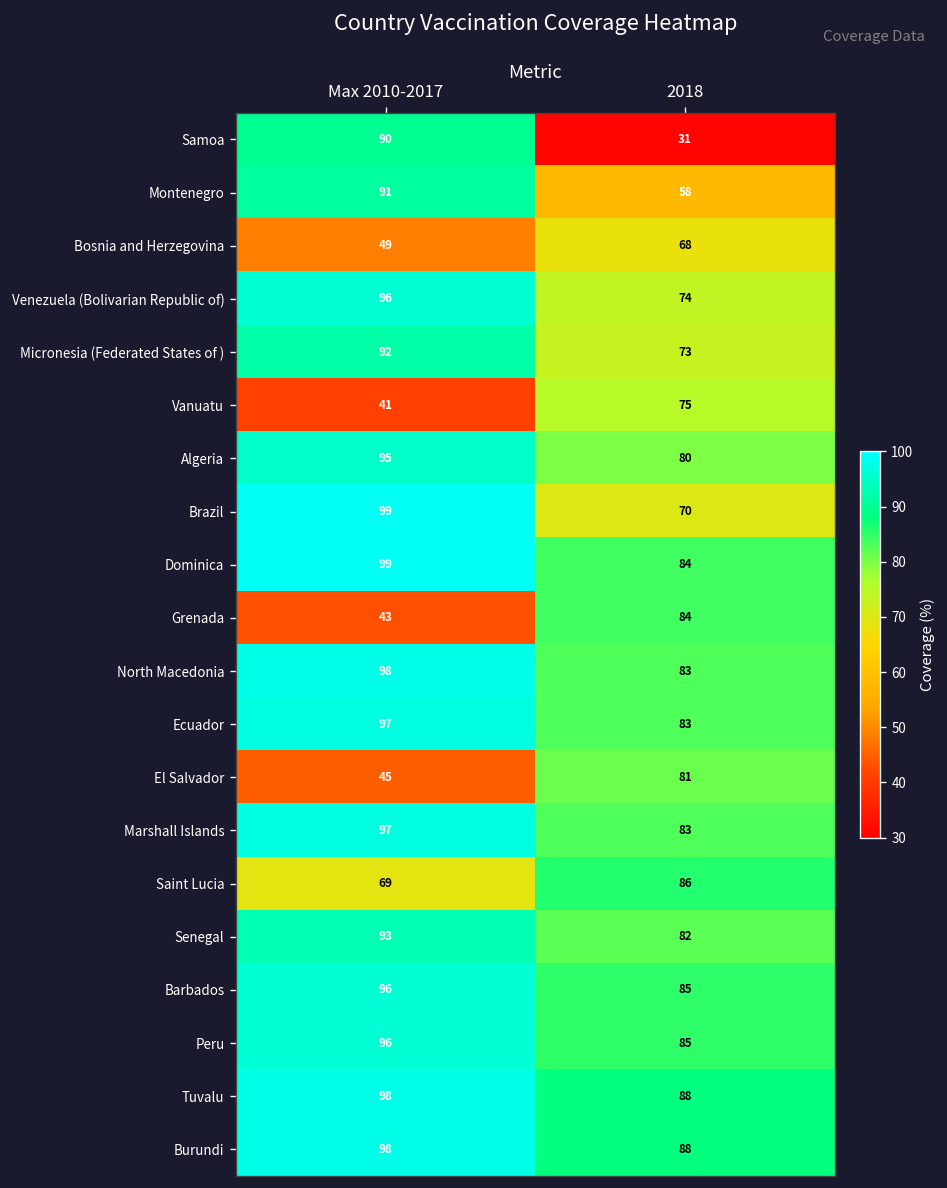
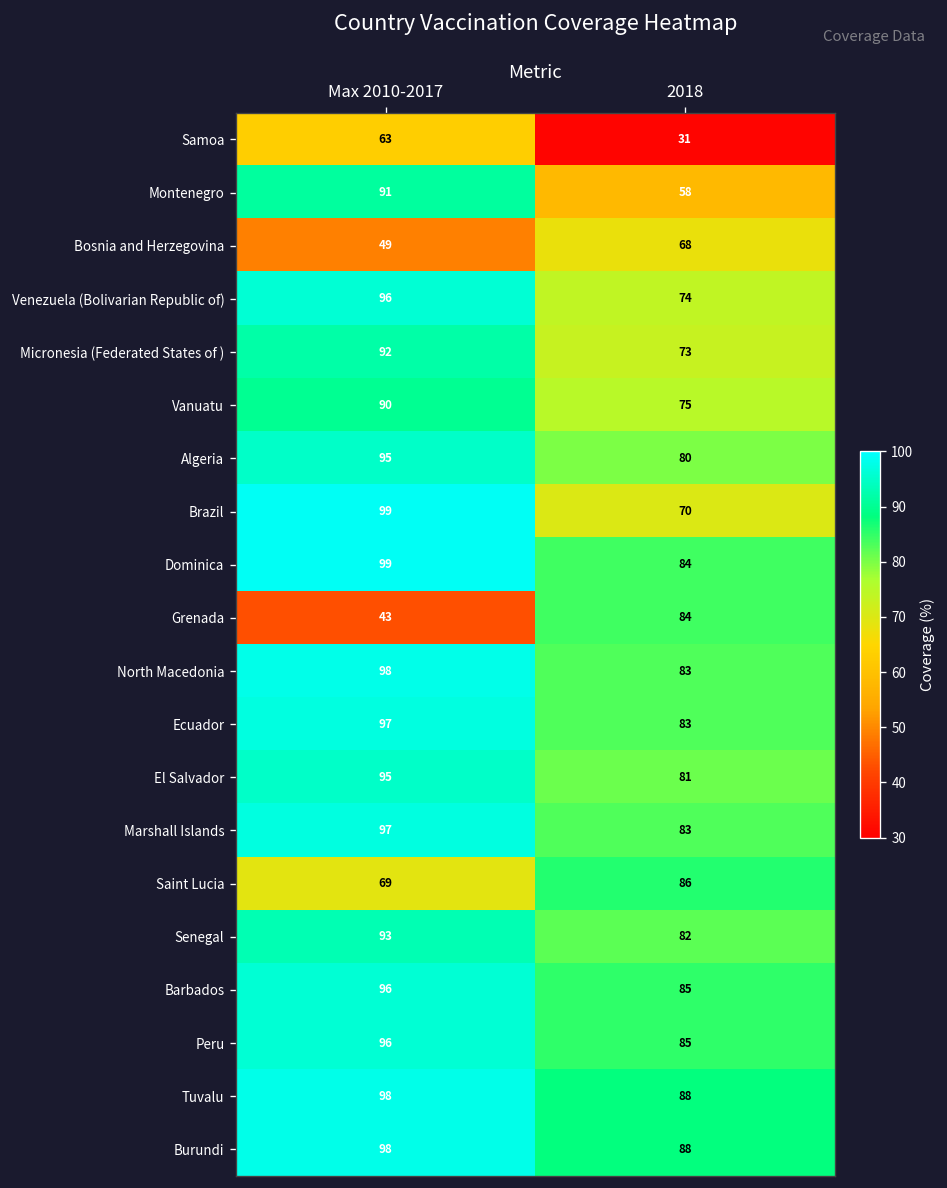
  {
    "Samoa": {
-     "Max 2010-2017": 90,
+     "Max 2010-2017": 63,
      "2018": 31
    },
    "Montenegro": {
      "Max 2010-2017": 91,
      "2018": 58
    },
    "Bosnia and Herzegovina": {
      "Max 2010-2017": 49,
      "2018": 68
    },
    "Venezuela (Bolivarian Republic of)": {
      "Max 2010-2017": 96,
      "2018": 74
    },
    "Micronesia (Federated States of )": {
      "Max 2010-2017": 92,
      "2018": 73
    },
    "Vanuatu": {
-     "Max 2010-2017": 41,
+     "Max 2010-2017": 90,
      "2018": 75
    },
    "Algeria": {
      "Max 2010-2017": 95,
      "2018": 80
    },
    "Brazil": {
      "Max 2010-2017": 99,
      "2018": 70
    },
    "Dominica": {
      "Max 2010-2017": 99,
      "2018": 84
    },
    "Grenada": {
      "Max 2010-2017": 43,
      "2018": 84
    },
    "North Macedonia": {
      "Max 2010-2017": 98,
      "2018": 83
    },
    "Ecuador": {
      "Max 2010-2017": 97,
      "2018": 83
    },
    "El Salvador": {
-     "Max 2010-2017": 45,
+     "Max 2010-2017": 95,
      "2018": 81
    },
    "Marshall Islands": {
      "Max 2010-2017": 97,
      "2018": 83
    },
    "Saint Lucia": {
      "Max 2010-2017": 69,
      "2018": 86
    },
    "Senegal": {
      "Max 2010-2017": 93,
      "2018": 82
    },
    "Barbados": {
      "Max 2010-2017": 96,
      "2018": 85
    },
    "Peru": {
      "Max 2010-2017": 96,
      "2018": 85
    },
    "Tuvalu": {
      "Max 2010-2017": 98,
      "2018": 88
    },
    "Burundi": {
      "Max 2010-2017": 98,
      "2018": 88
    }
  }
